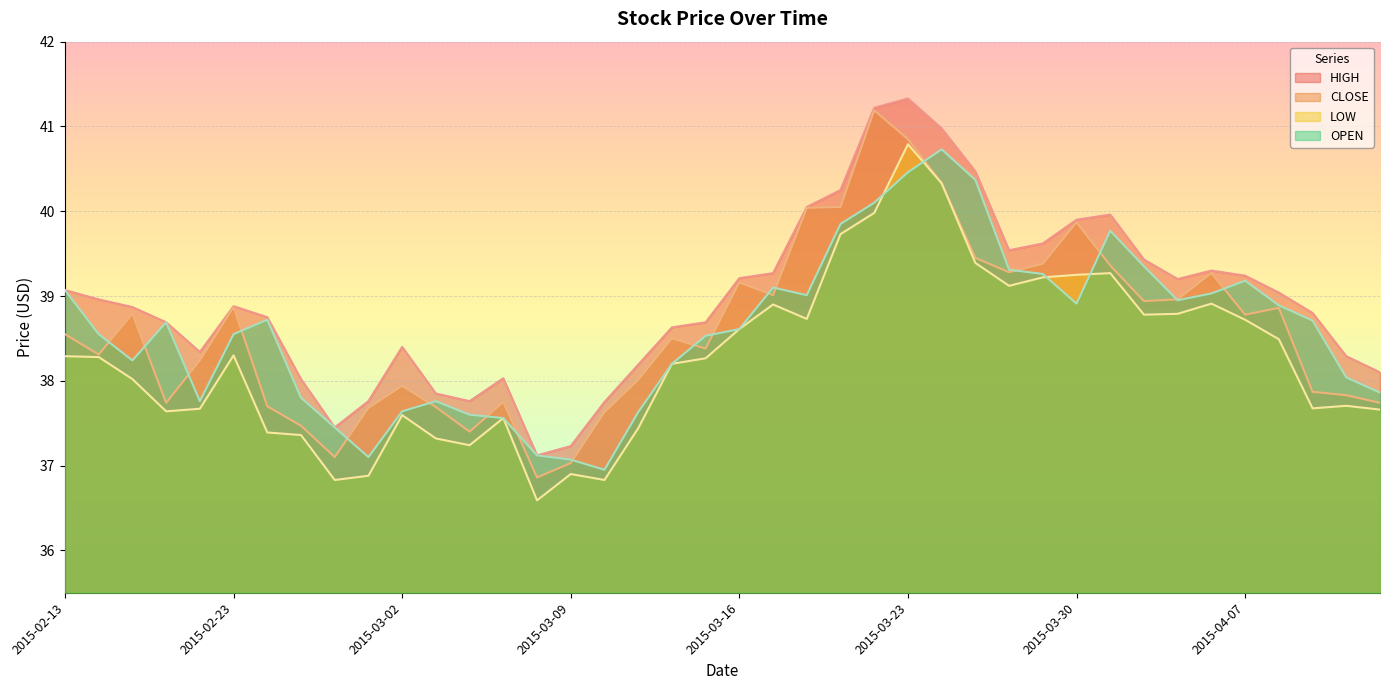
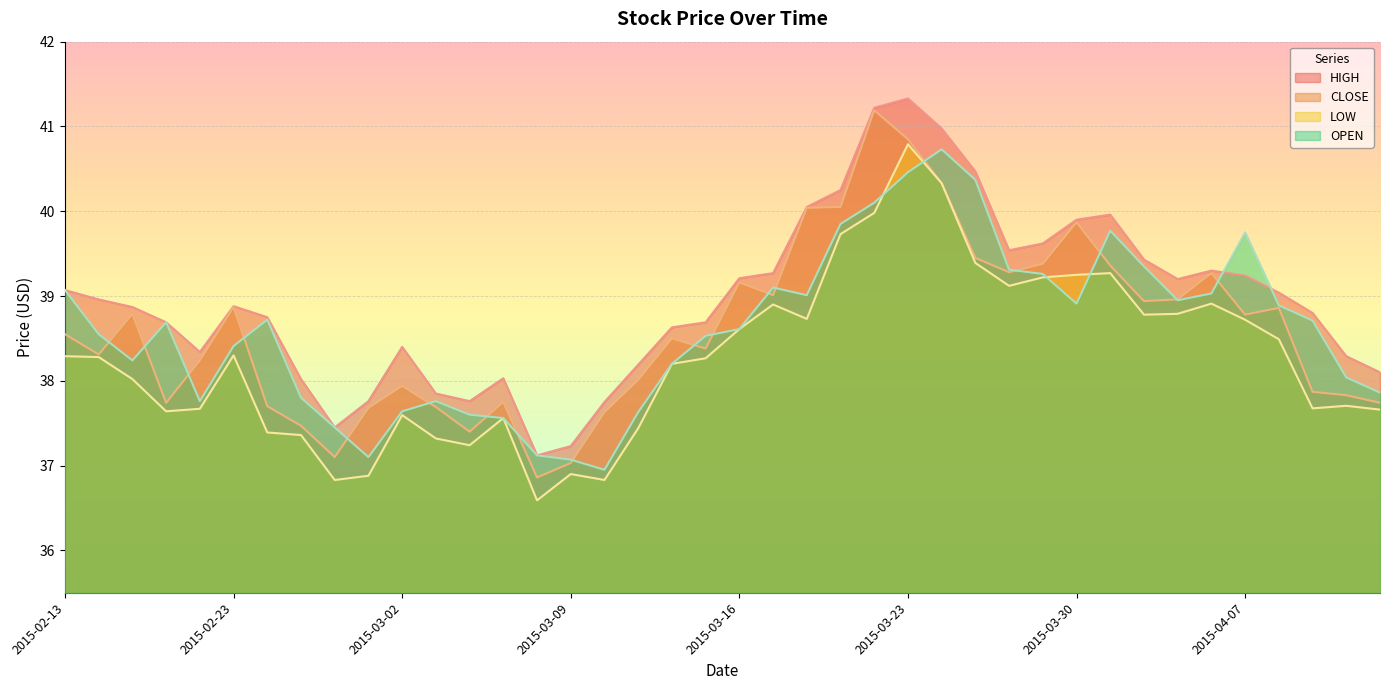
  {
    "OPEN": {
-     "2015-02-23": 38.6,
+     "2015-02-23": 38.4,
      "2015-03-02": 37.6,
      "2015-03-09": 37.1,
      "2015-03-23": 40.5,
      "2015-03-30": 38.9,
-     "2015-04-07": 39.2
+     "2015-04-07": 39.8
    }
  }
